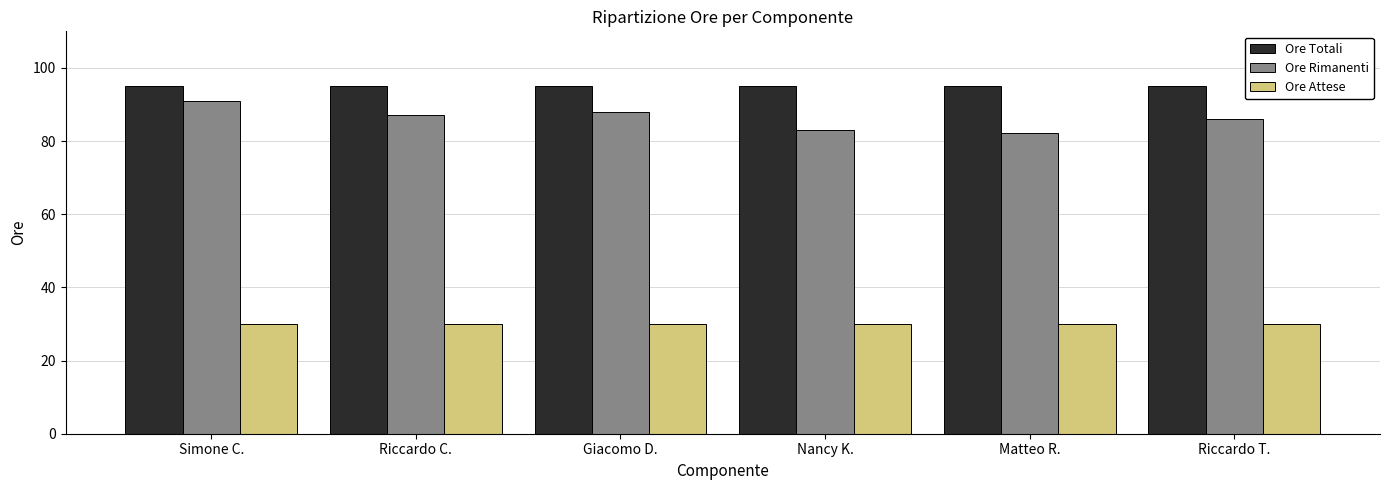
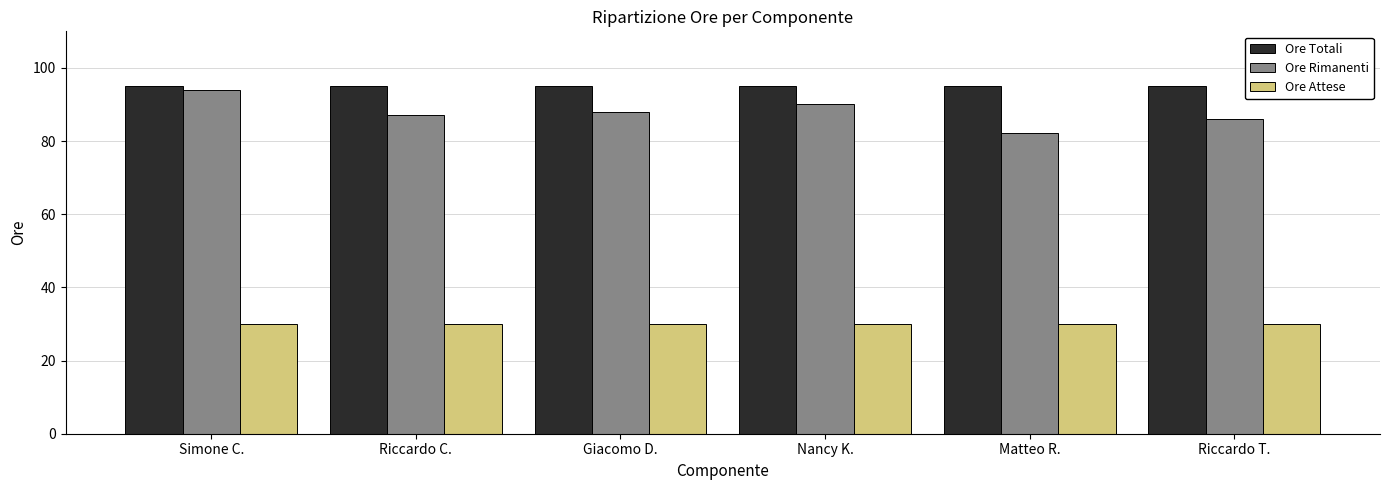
  {
    "Ore Totali": {
      "Simone C.": 95,
      "Riccardo C.": 95,
      "Giacomo D.": 95,
      "Nancy K.": 95,
      "Matteo R.": 95,
      "Riccardo T.": 95
    },
    "Ore Rimanenti": {
-     "Simone C.": 91,
+     "Simone C.": 94,
      "Riccardo C.": 87,
      "Giacomo D.": 88,
-     "Nancy K.": 83,
+     "Nancy K.": 90,
      "Matteo R.": 82,
      "Riccardo T.": 86
    },
    "Ore Attese": {
      "Simone C.": 30,
      "Riccardo C.": 30,
      "Giacomo D.": 30,
      "Nancy K.": 30,
      "Matteo R.": 30,
      "Riccardo T.": 30
    }
  }
